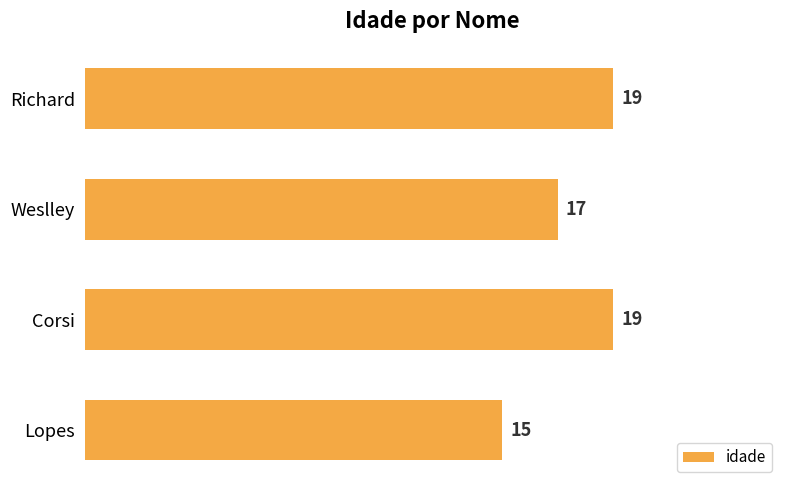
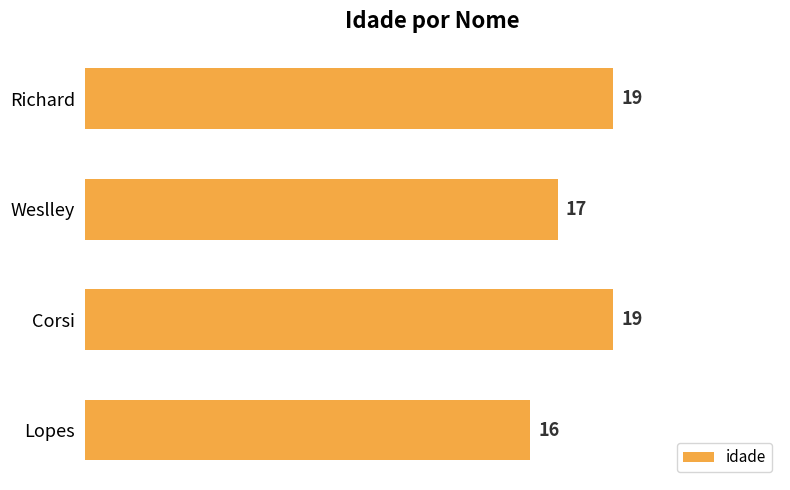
  {
    "Richard": 19,
    "Weslley": 17,
    "Corsi": 19,
-   "Lopes": 15
+   "Lopes": 16
  }
